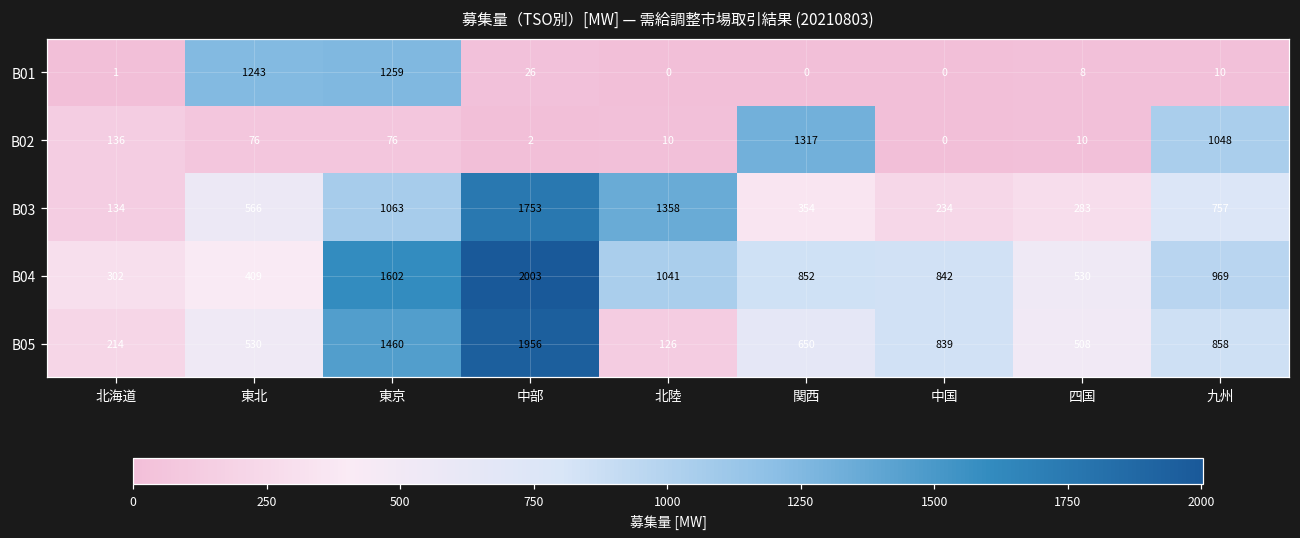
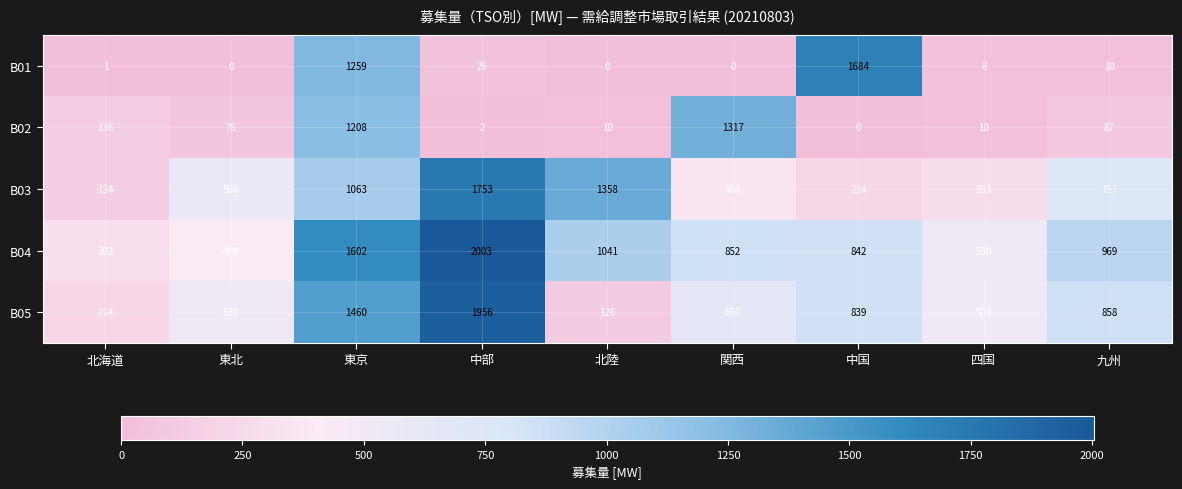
  {
    "B01": {
      "北海道": 1,
-     "東北": 1243,
+     "東北": 0,
      "東京": 1259,
      "中部": 26,
      "北陸": 0,
      "関西": 0,
-     "中国": 0,
+     "中国": 1684,
      "四国": 8,
      "九州": 10
    },
    "B02": {
      "北海道": 136,
      "東北": 76,
-     "東京": 76,
+     "東京": 1208,
      "中部": 2,
      "北陸": 10,
      "関西": 1317,
      "中国": 0,
      "四国": 10,
-     "九州": 1048
+     "九州": 87
    },
    "B03": {
      "北海道": 134,
      "東京": 1063,
      "中部": 1753,
      "北陸": 1358
    },
    "B04": {
      "東京": 1602,
      "中部": 2003,
      "北陸": 1041,
      "関西": 852,
      "中国": 842,
      "九州": 969
    },
    "B05": {
      "東京": 1460,
      "中部": 1956,
      "北陸": 126,
      "中国": 839,
      "九州": 858
    }
  }
